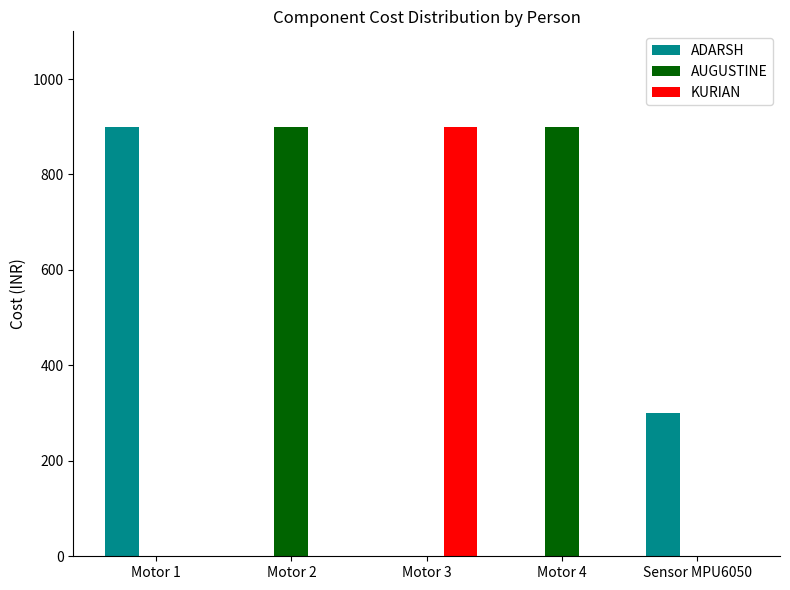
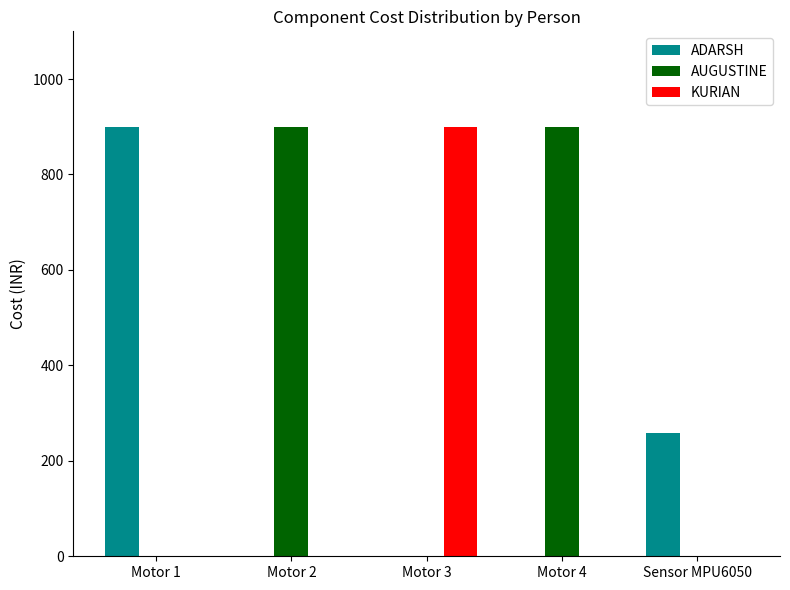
  {
    "ADARSH": {
      "Motor 1": 900,
      "Motor 2": 0,
      "Motor 3": 0,
      "Motor 4": 0,
-     "Sensor MPU6050": 300
+     "Sensor MPU6050": 260
    },
    "AUGUSTINE": {
      "Motor 1": 0,
      "Motor 2": 900,
      "Motor 3": 0,
      "Motor 4": 900,
      "Sensor MPU6050": 0
    },
    "KURIAN": {
      "Motor 1": 0,
      "Motor 2": 0,
      "Motor 3": 900,
      "Motor 4": 0,
      "Sensor MPU6050": 0
    }
  }
